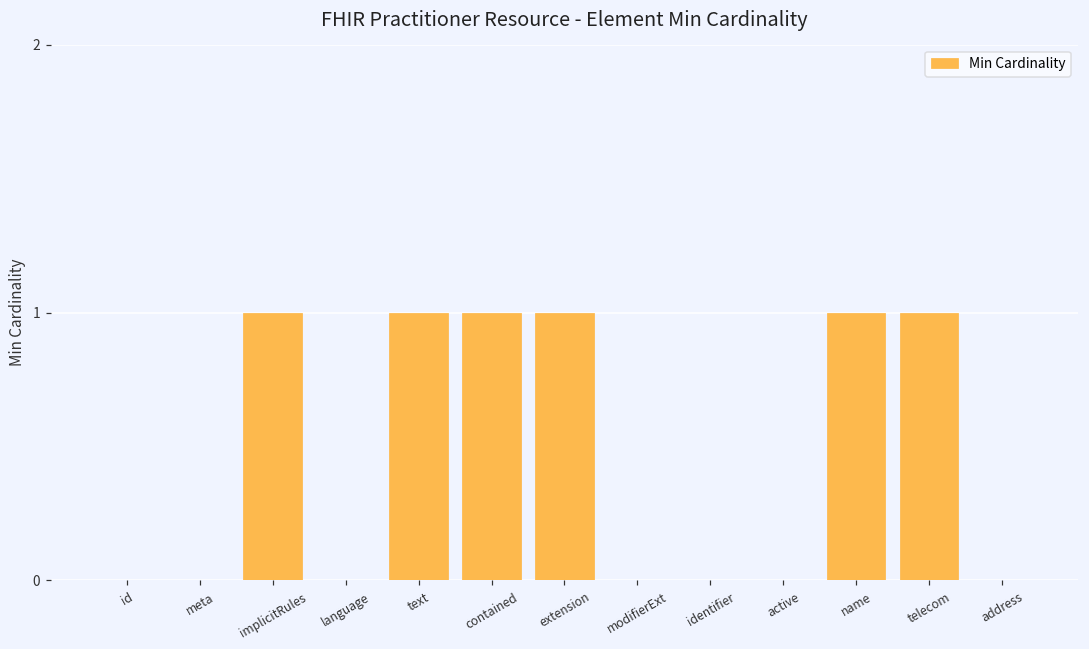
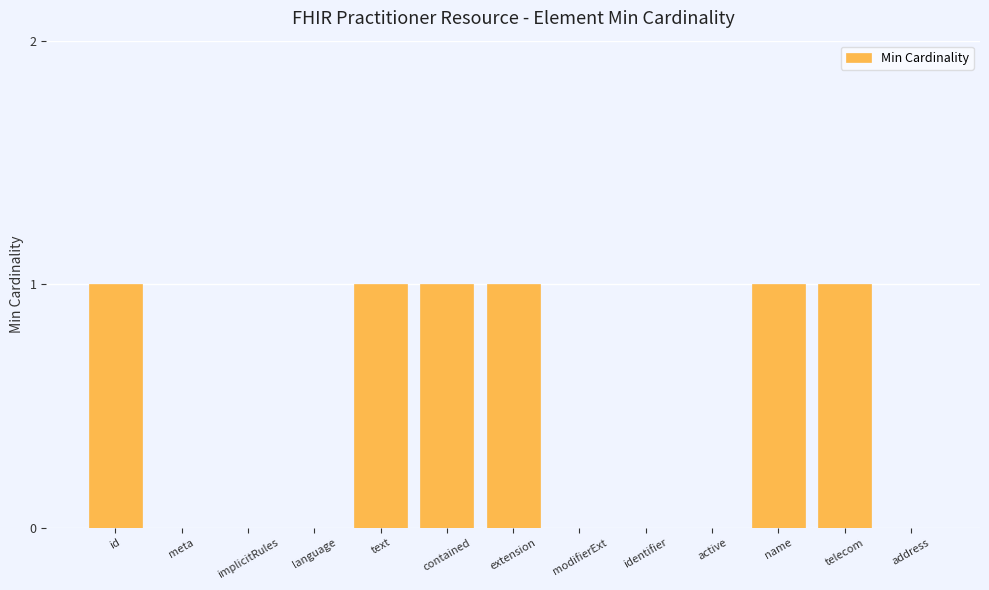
  {
-   "id": 0,
+   "id": 1,
    "meta": 0,
-   "implicitRules": 1,
+   "implicitRules": 0,
    "language": 0,
    "text": 1,
    "contained": 1,
    "extension": 1,
    "modifierExt": 0,
    "identifier": 0,
    "active": 0,
    "name": 1,
    "telecom": 1,
    "address": 0
  }
